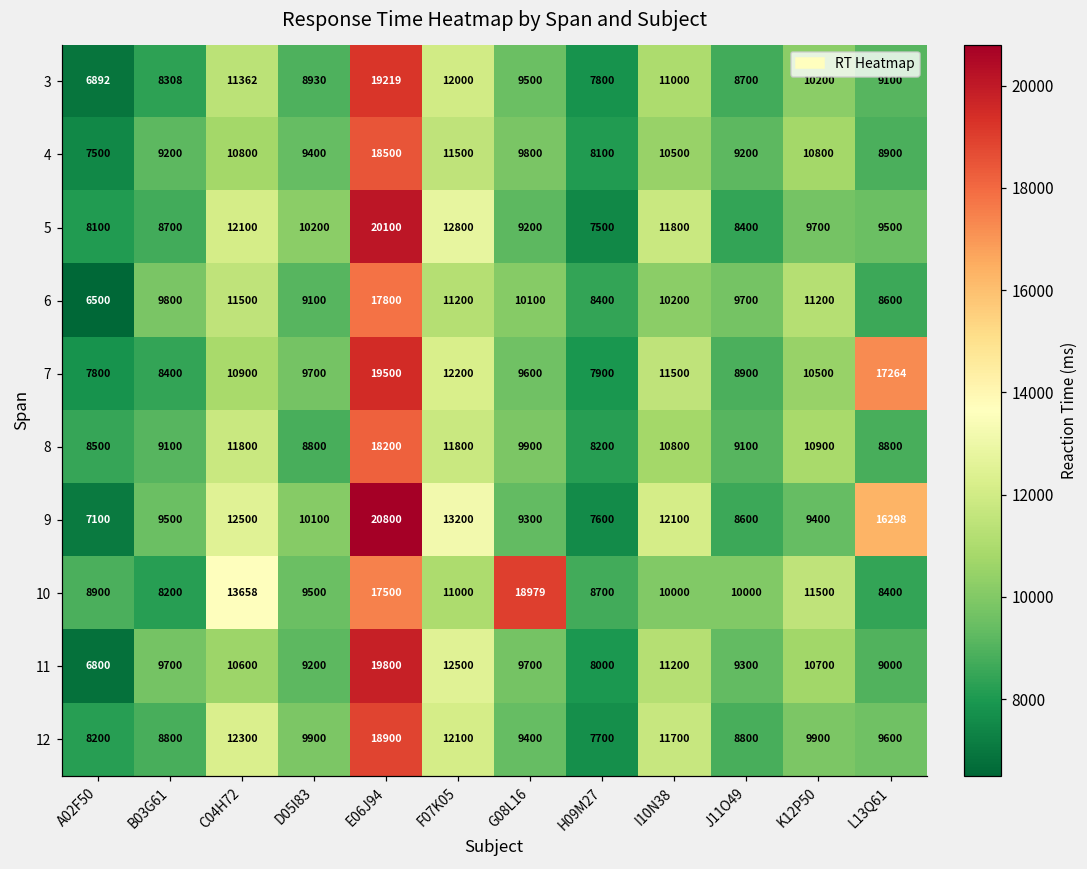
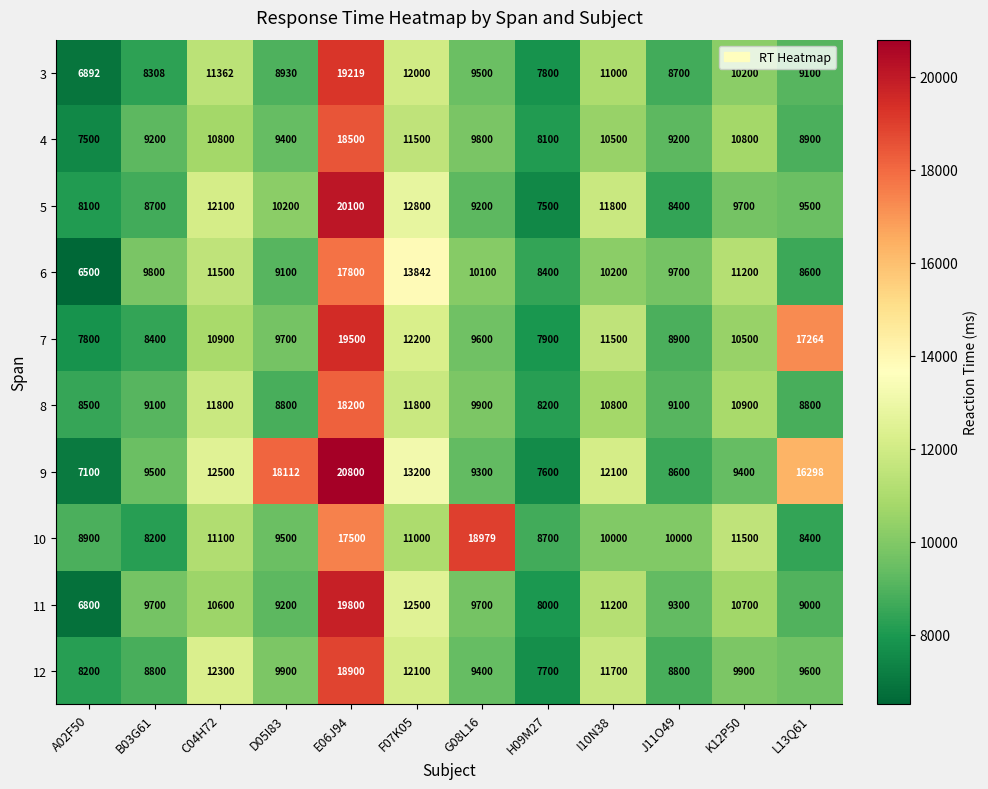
  {
    "3": {
      "A02F50": 6892,
      "B03G61": 8308,
      "C04H72": 11362,
      "D05I83": 8930,
      "E06J94": 19219,
      "F07K05": 12000,
      "G08L16": 9500,
      "H09M27": 7800,
      "I10N38": 11000,
      "J11O49": 8700
    },
    "4": {
      "A02F50": 7500,
      "B03G61": 9200,
      "C04H72": 10800,
      "D05I83": 9400,
      "E06J94": 18500,
      "F07K05": 11500,
      "G08L16": 9800,
      "H09M27": 8100,
      "I10N38": 10500,
      "J11O49": 9200,
      "K12P50": 10800,
      "L13Q61": 8900
    },
    "5": {
      "A02F50": 8100,
      "B03G61": 8700,
      "C04H72": 12100,
      "D05I83": 10200,
      "E06J94": 20100,
      "F07K05": 12800,
      "G08L16": 9200,
      "H09M27": 7500,
      "I10N38": 11800,
      "J11O49": 8400,
      "K12P50": 9700,
      "L13Q61": 9500
    },
    "6": {
      "A02F50": 6500,
      "B03G61": 9800,
      "C04H72": 11500,
      "D05I83": 9100,
      "E06J94": 17800,
-     "F07K05": 11200,
+     "F07K05": 13842,
      "G08L16": 10100,
      "H09M27": 8400,
      "I10N38": 10200,
      "J11O49": 9700,
      "K12P50": 11200,
      "L13Q61": 8600
    },
    "7": {
      "A02F50": 7800,
      "B03G61": 8400,
      "C04H72": 10900,
      "D05I83": 9700,
      "E06J94": 19500,
      "F07K05": 12200,
      "G08L16": 9600,
      "H09M27": 7900,
      "I10N38": 11500,
      "J11O49": 8900,
      "K12P50": 10500,
      "L13Q61": 17264
    },
    "8": {
      "A02F50": 8500,
      "B03G61": 9100,
      "C04H72": 11800,
      "D05I83": 8800,
      "E06J94": 18200,
      "F07K05": 11800,
      "G08L16": 9900,
      "H09M27": 8200,
      "I10N38": 10800,
      "J11O49": 9100,
      "K12P50": 10900,
      "L13Q61": 8800
    },
    "9": {
      "A02F50": 7100,
      "B03G61": 9500,
      "C04H72": 12500,
-     "D05I83": 10100,
+     "D05I83": 18112,
      "E06J94": 20800,
      "F07K05": 13200,
      "G08L16": 9300,
      "H09M27": 7600,
      "I10N38": 12100,
      "J11O49": 8600,
      "K12P50": 9400,
      "L13Q61": 16298
    },
    "10": {
      "A02F50": 8900,
      "B03G61": 8200,
-     "C04H72": 13658,
+     "C04H72": 11100,
      "D05I83": 9500,
      "E06J94": 17500,
      "F07K05": 11000,
      "G08L16": 18979,
      "H09M27": 8700,
      "I10N38": 10000,
      "J11O49": 10000,
      "K12P50": 11500,
      "L13Q61": 8400
    },
    "11": {
      "A02F50": 6800,
      "B03G61": 9700,
      "C04H72": 10600,
      "D05I83": 9200,
      "E06J94": 19800,
      "F07K05": 12500,
      "G08L16": 9700,
      "H09M27": 8000,
      "I10N38": 11200,
      "J11O49": 9300,
      "K12P50": 10700,
      "L13Q61": 9000
    },
    "12": {
      "A02F50": 8200,
      "B03G61": 8800,
      "C04H72": 12300,
      "D05I83": 9900,
      "E06J94": 18900,
      "F07K05": 12100,
      "G08L16": 9400,
      "H09M27": 7700,
      "I10N38": 11700,
      "J11O49": 8800,
      "K12P50": 9900,
      "L13Q61": 9600
    }
  }
